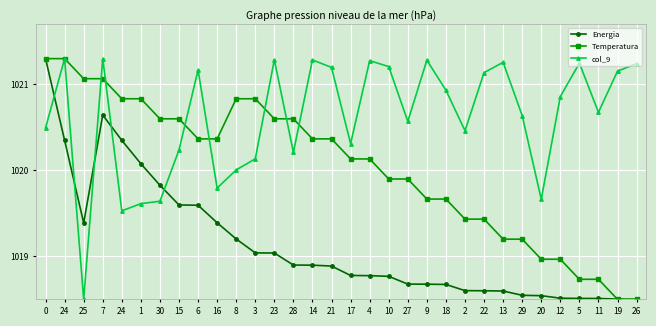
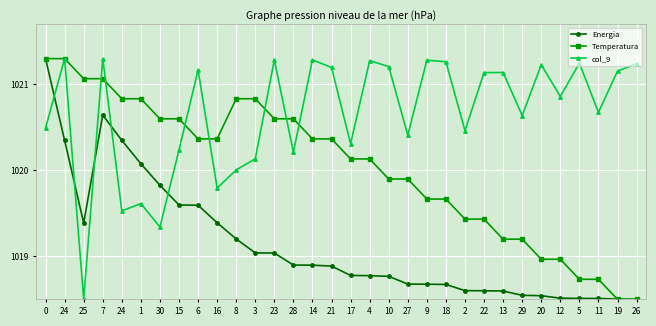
  {
    "col_9": {
      "0": 1020.5,
      "25": 1018.5,
      "7": 1021.3,
      "1": 1019.6,
-     "30": 1019.6,
+     "30": 1019.3,
      "15": 1020.2,
      "6": 1021.2,
      "16": 1019.8,
      "8": 1020.0,
      "3": 1020.1,
      "23": 1021.3,
      "28": 1020.2,
      "14": 1021.3,
      "21": 1021.2,
      "17": 1020.3,
      "4": 1021.3,
      "10": 1021.2,
-     "27": 1020.6,
+     "27": 1020.4,
      "9": 1021.3,
-     "18": 1020.9,
+     "18": 1021.3,
      "2": 1020.5,
      "22": 1021.1,
-     "13": 1021.3,
+     "13": 1021.1,
      "29": 1020.6,
-     "20": 1019.7,
+     "20": 1021.2,
      "12": 1020.9,
      "11": 1020.7,
      "19": 1021.2
    }
  }
